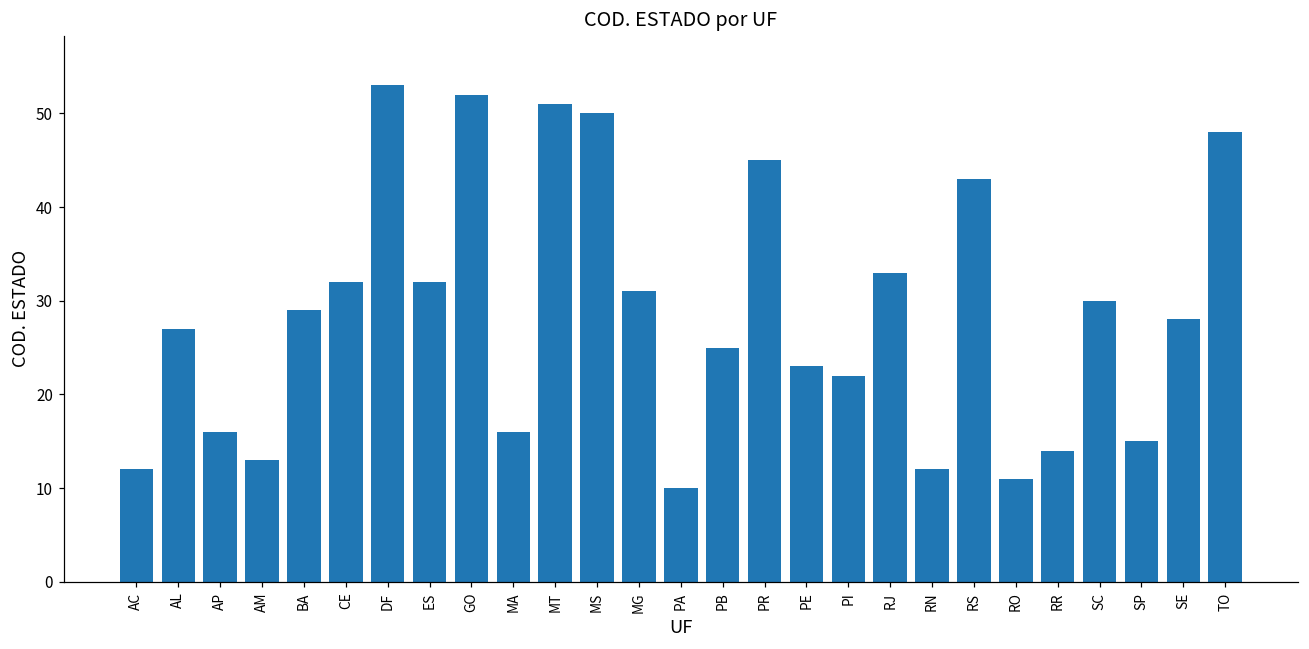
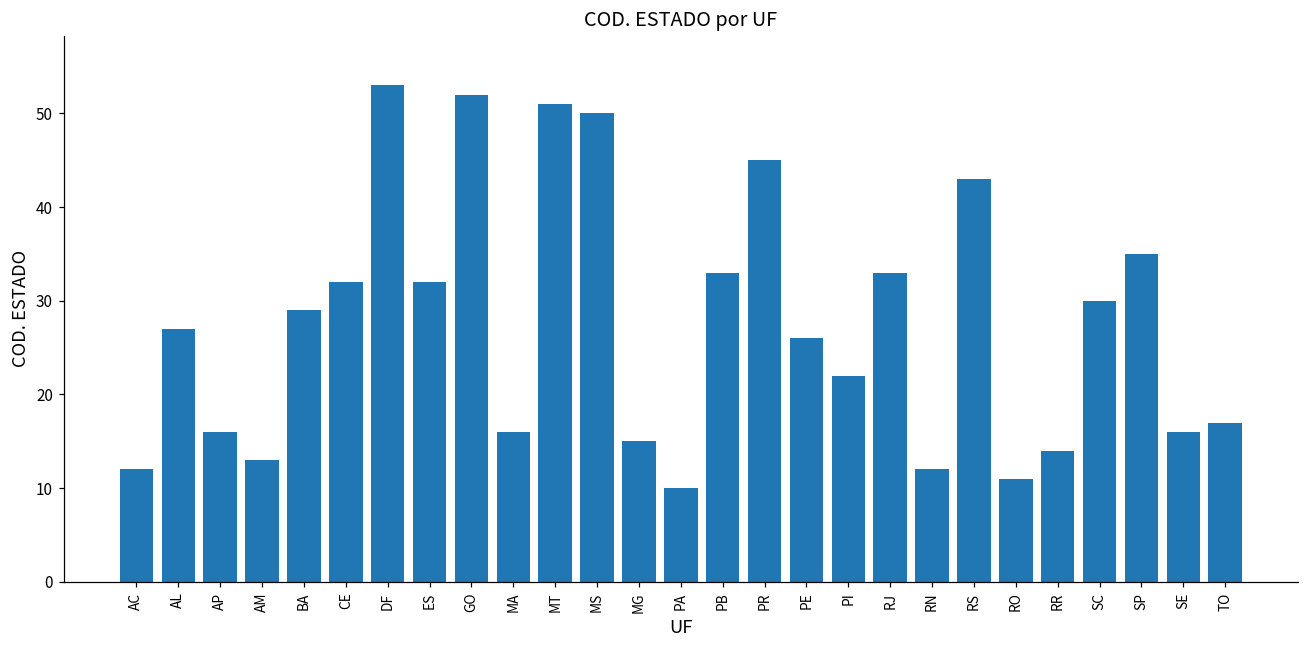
  {
    "AC": 12,
    "AL": 27,
    "AP": 16,
    "AM": 13,
    "BA": 29,
    "CE": 32,
    "DF": 53,
    "ES": 32,
    "GO": 52,
    "MA": 16,
    "MT": 51,
    "MS": 50,
-   "MG": 31,
+   "MG": 15,
    "PA": 10,
-   "PB": 25,
+   "PB": 33,
    "PR": 45,
-   "PE": 23,
+   "PE": 26,
    "PI": 22,
    "RJ": 33,
    "RN": 12,
    "RS": 43,
    "RO": 11,
    "RR": 14,
    "SC": 30,
-   "SP": 15,
-   "SE": 28,
-   "TO": 48
+   "SP": 35,
+   "SE": 16,
+   "TO": 17
  }
